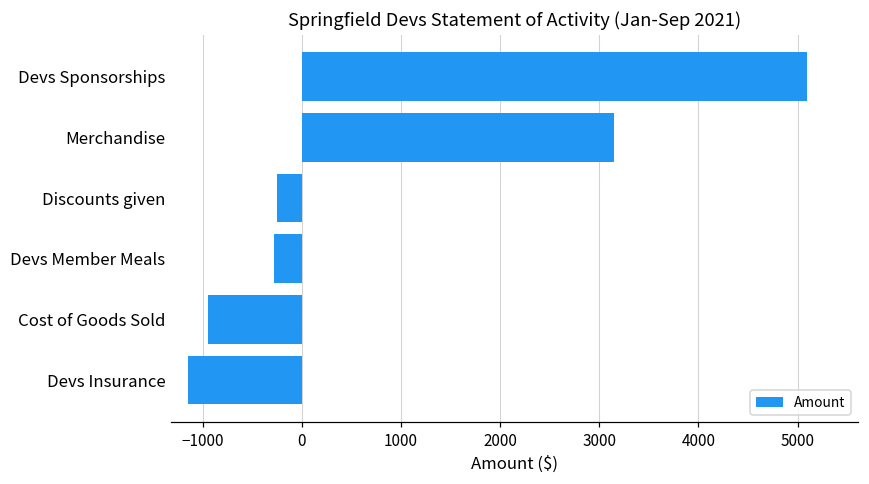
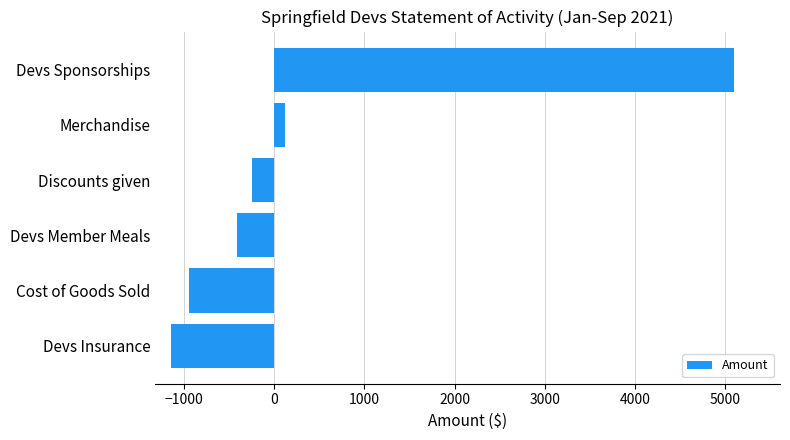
  {
    "Devs Sponsorships": 5100,
-   "Merchandise": 3200,
+   "Merchandise": 100,
    "Discounts given": -300,
-   "Devs Member Meals": -300,
+   "Devs Member Meals": -400,
    "Cost of Goods Sold": -900,
    "Devs Insurance": -1100
  }
